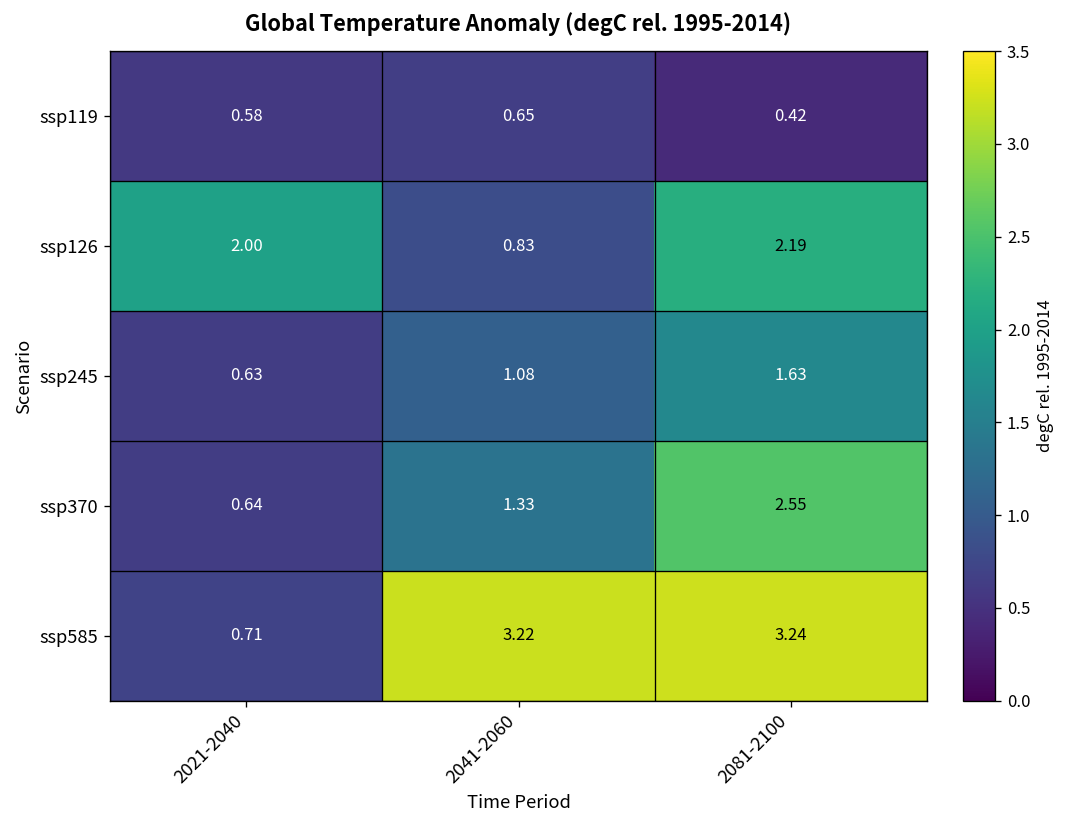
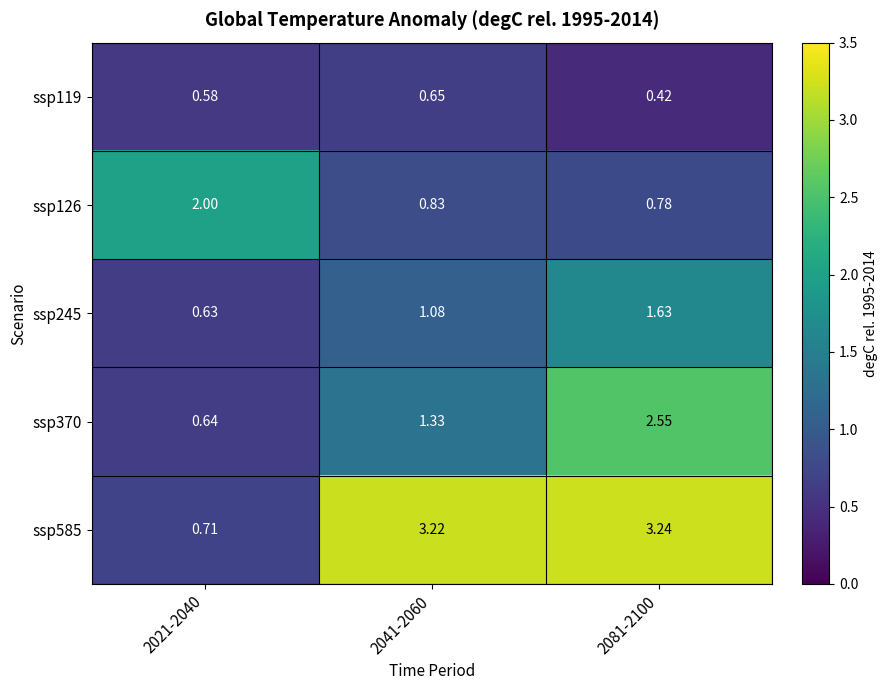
  {
    "ssp119": {
      "2021-2040": 0.58,
      "2041-2060": 0.65,
      "2081-2100": 0.42
    },
    "ssp126": {
      "2021-2040": 2.00,
      "2041-2060": 0.83,
-     "2081-2100": 2.19
+     "2081-2100": 0.78
    },
    "ssp245": {
      "2021-2040": 0.63,
      "2041-2060": 1.08,
      "2081-2100": 1.63
    },
    "ssp370": {
      "2021-2040": 0.64,
      "2041-2060": 1.33,
      "2081-2100": 2.55
    },
    "ssp585": {
      "2021-2040": 0.71,
      "2041-2060": 3.22,
      "2081-2100": 3.24
    }
  }
